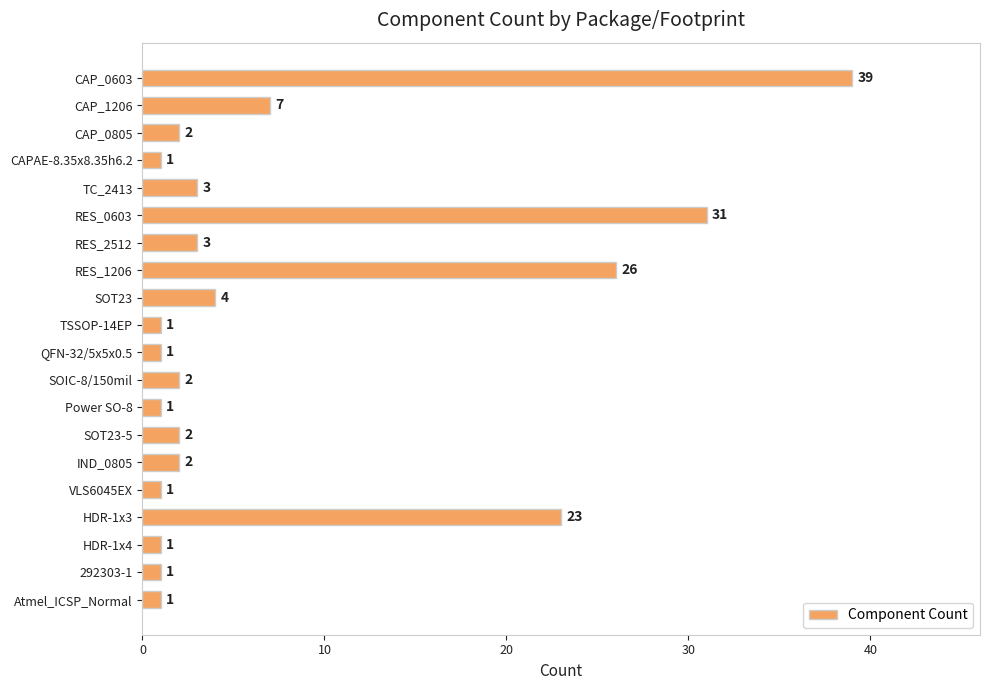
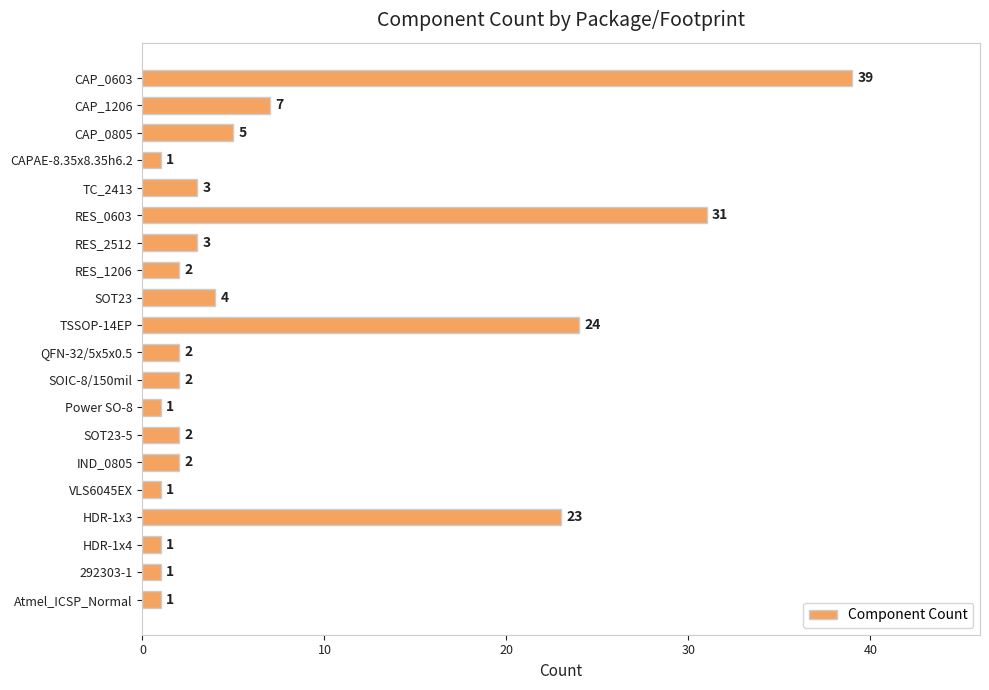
  {
    "CAP_0603": 39,
    "CAP_1206": 7,
-   "CAP_0805": 2,
+   "CAP_0805": 5,
    "CAPAE-8.35x8.35h6.2": 1,
    "TC_2413": 3,
    "RES_0603": 31,
    "RES_2512": 3,
-   "RES_1206": 26,
+   "RES_1206": 2,
    "SOT23": 4,
-   "TSSOP-14EP": 1,
-   "QFN-32/5x5x0.5": 1,
+   "TSSOP-14EP": 24,
+   "QFN-32/5x5x0.5": 2,
    "SOIC-8/150mil": 2,
    "Power SO-8": 1,
    "SOT23-5": 2,
    "IND_0805": 2,
    "VLS6045EX": 1,
    "HDR-1x3": 23,
    "HDR-1x4": 1,
    "292303-1": 1,
    "Atmel_ICSP_Normal": 1
  }
